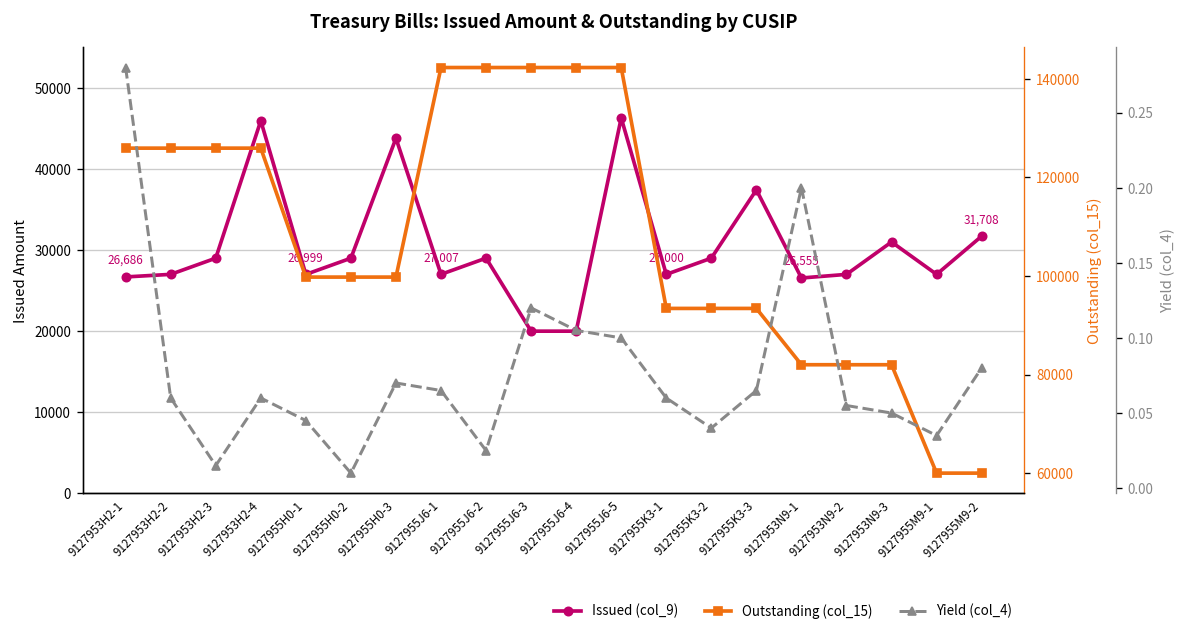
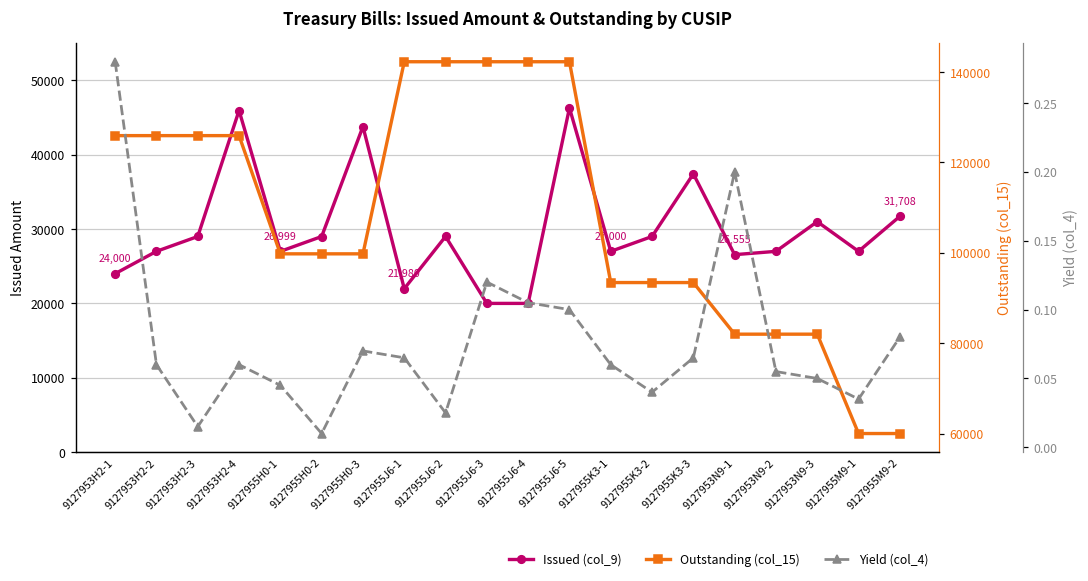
  {
    "Issued (col_9)": {
-     "9127953H2-1": "26,686",
+     "9127953H2-1": "24,000",
      "9127955H0-1": "26,999",
-     "9127955J6-1": "27,007",
+     "9127955J6-1": "21,980",
      "9127955K3-1": "27,000",
      "9127953N9-1": "26,555",
      "9127955M9-2": "31,708"
    }
  }
